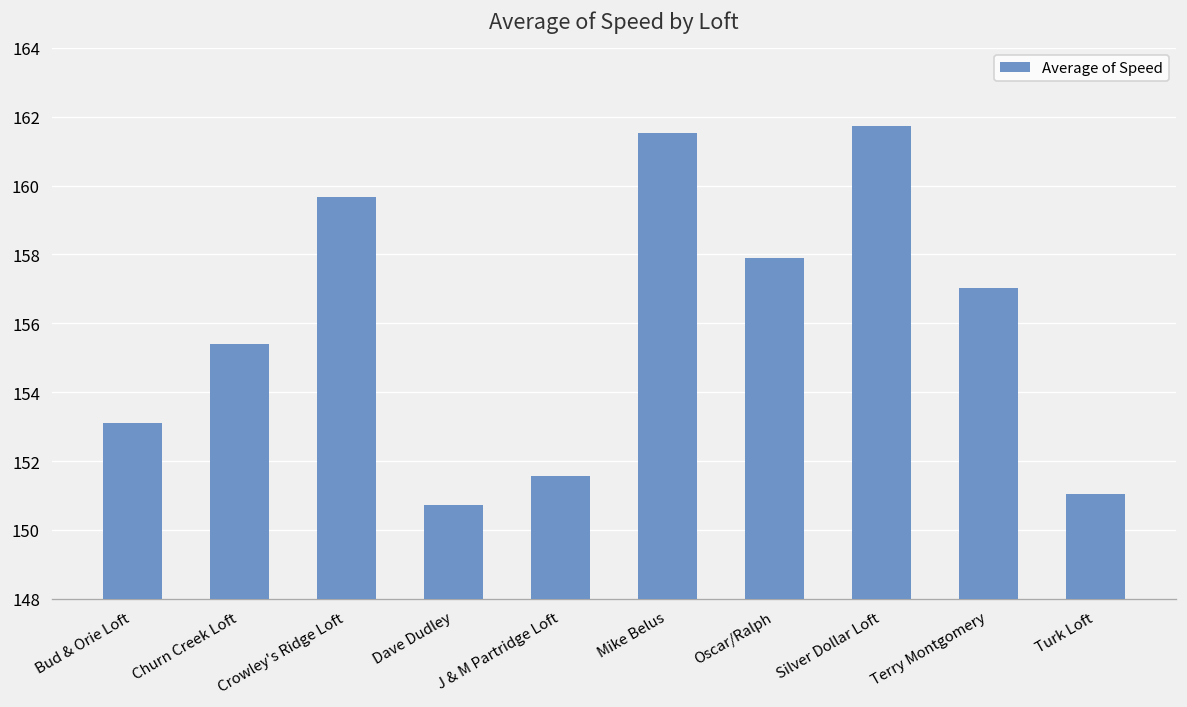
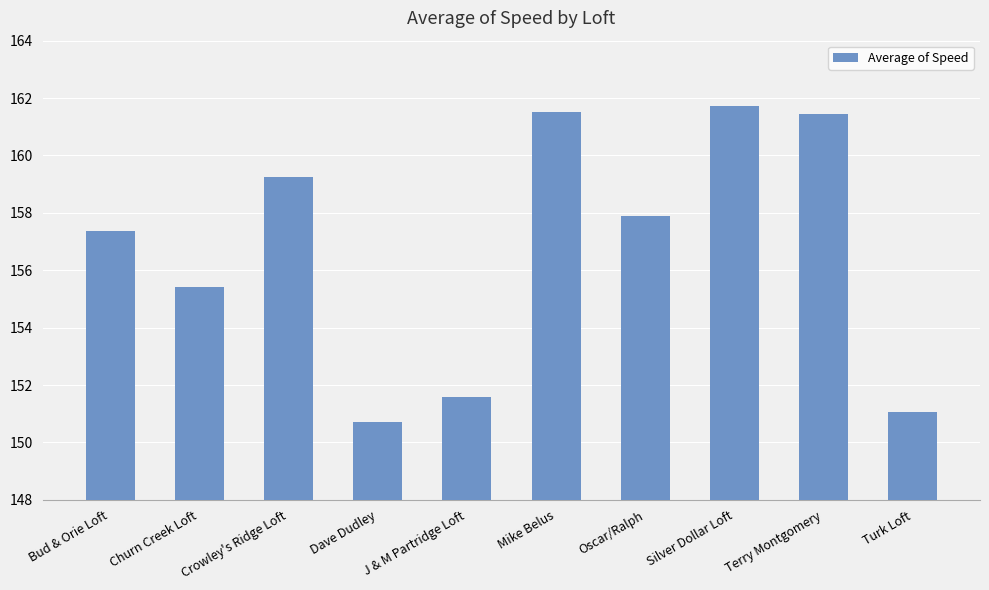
  {
-   "Bud & Orie Loft": 153.1,
+   "Bud & Orie Loft": 157.4,
    "Churn Creek Loft": 155.4,
-   "Crowley's Ridge Loft": 159.7,
+   "Crowley's Ridge Loft": 159.2,
    "Dave Dudley": 150.7,
    "J & M Partridge Loft": 151.6,
    "Mike Belus": 161.5,
    "Oscar/Ralph": 157.9,
    "Silver Dollar Loft": 161.7,
-   "Terry Montgomery": 157.0,
+   "Terry Montgomery": 161.4,
    "Turk Loft": 151.1
  }
